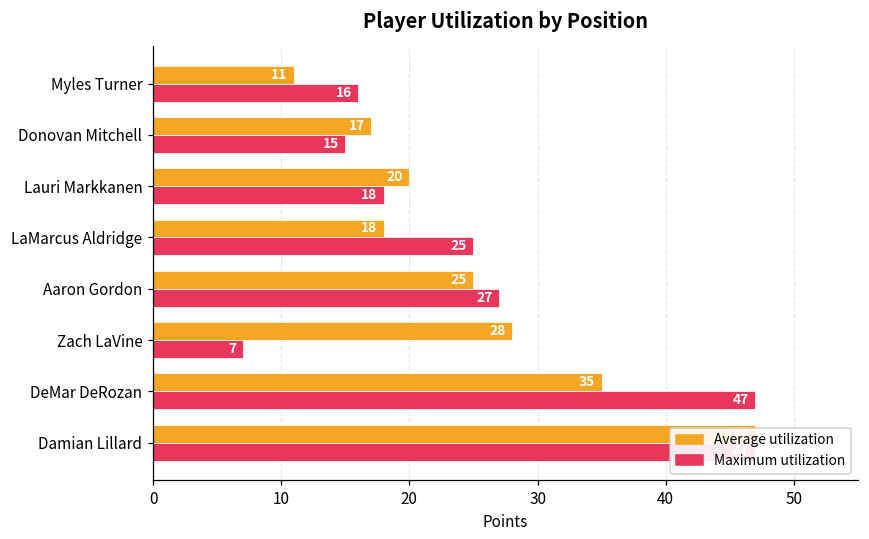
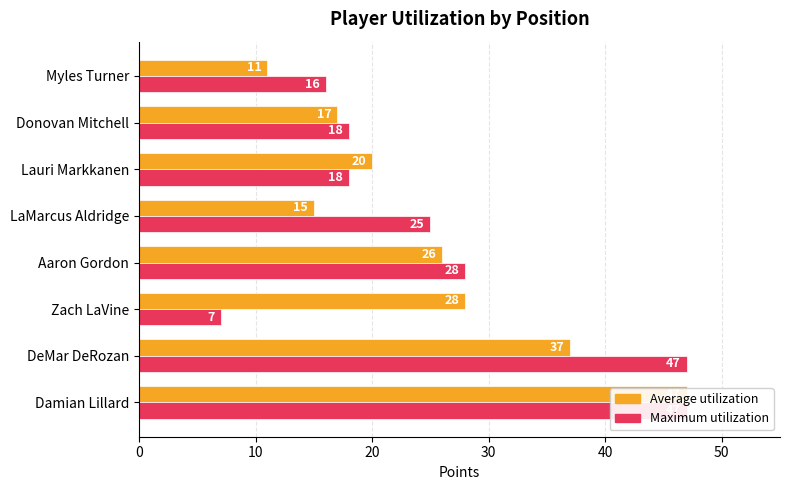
  {
    "Average utilization": {
      "Myles Turner": 11,
      "Donovan Mitchell": 17,
      "Lauri Markkanen": 20,
-     "LaMarcus Aldridge": 18,
-     "Aaron Gordon": 25,
+     "LaMarcus Aldridge": 15,
+     "Aaron Gordon": 26,
      "Zach LaVine": 28,
-     "DeMar DeRozan": 35
+     "DeMar DeRozan": 37
    },
    "Maximum utilization": {
      "Myles Turner": 16,
-     "Donovan Mitchell": 15,
+     "Donovan Mitchell": 18,
      "Lauri Markkanen": 18,
      "LaMarcus Aldridge": 25,
-     "Aaron Gordon": 27,
+     "Aaron Gordon": 28,
      "Zach LaVine": 7,
      "DeMar DeRozan": 47
    }
  }
